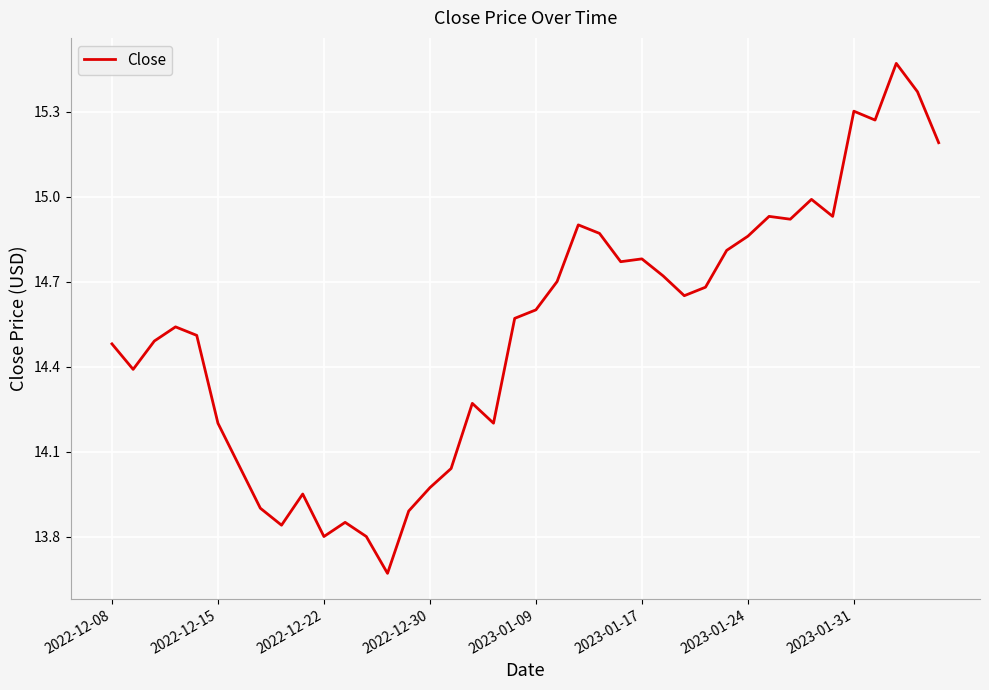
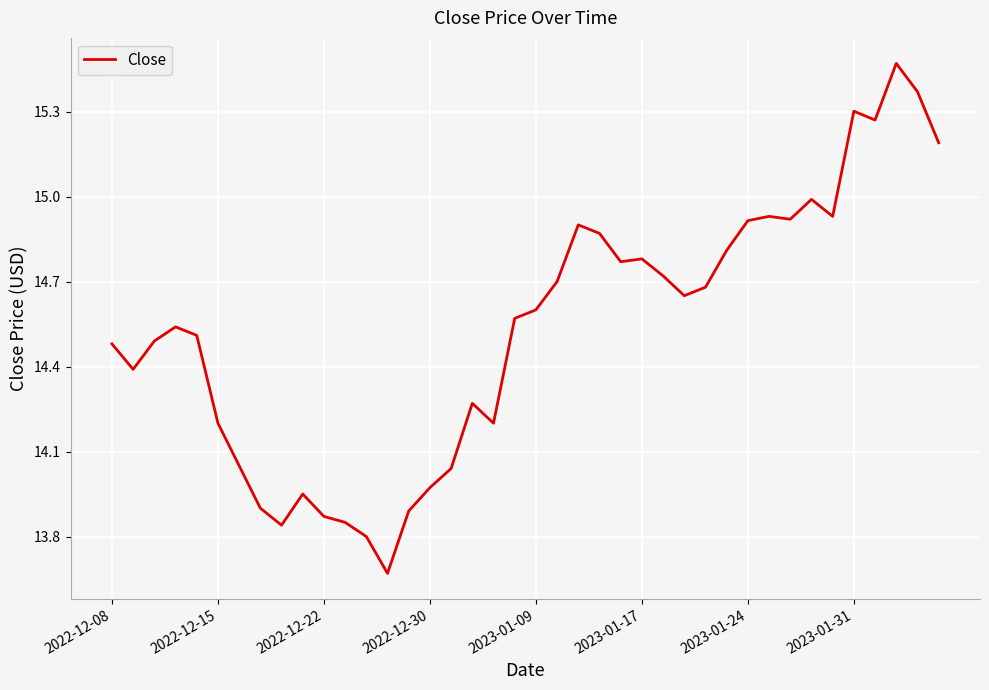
  {
    "2022-12-08": 14.48,
    "2022-12-15": 14.20,
-   "2022-12-22": 13.80,
+   "2022-12-22": 13.87,
    "2022-12-30": 13.97,
    "2023-01-09": 14.60,
    "2023-01-17": 14.78,
-   "2023-01-24": 14.86,
+   "2023-01-24": 14.91,
    "2023-01-31": 15.30
  }
